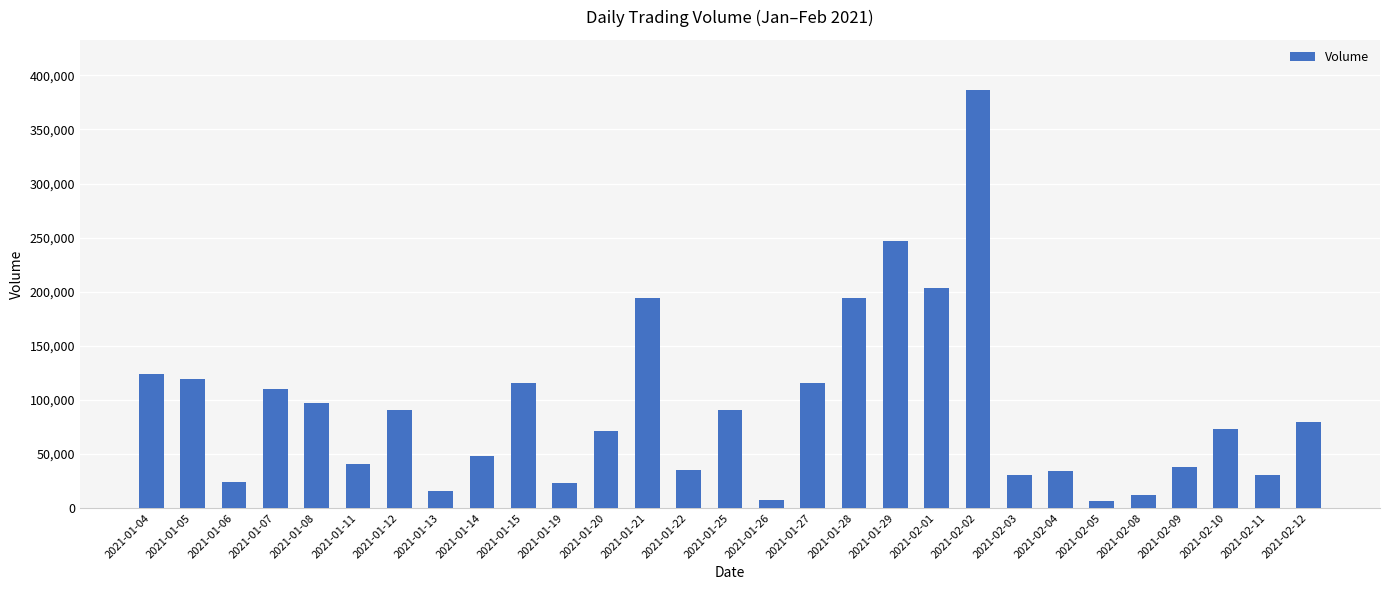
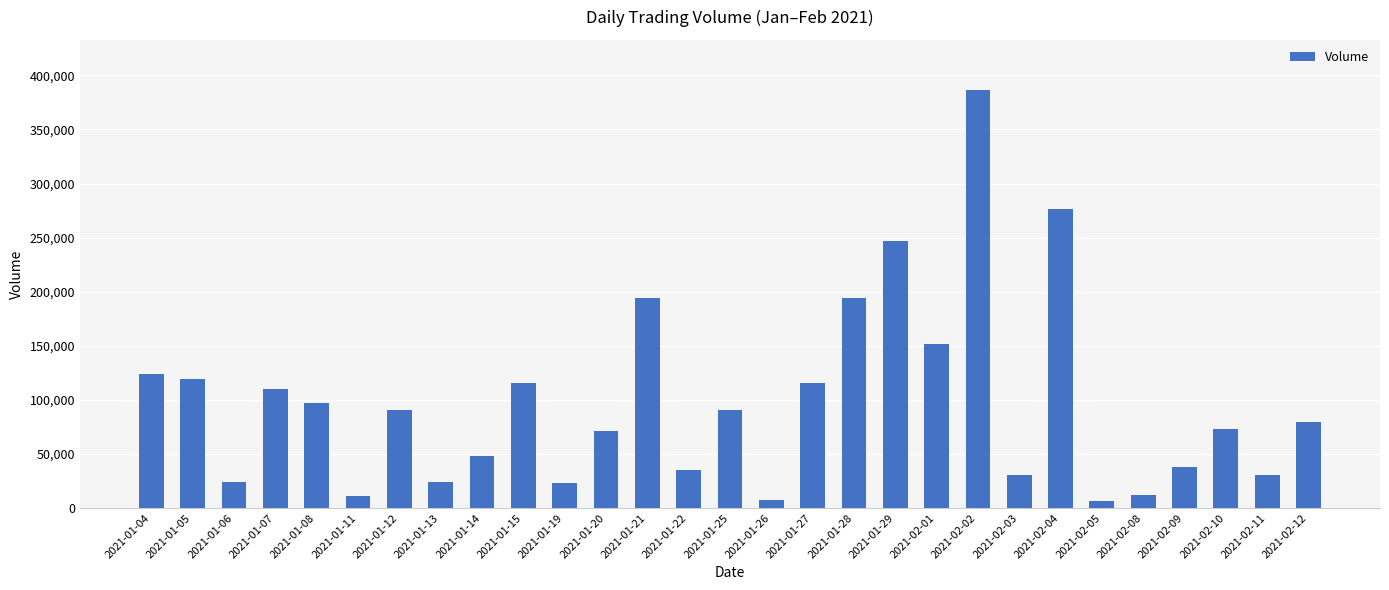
  {
    "2021-01-04": "124,000",
    "2021-01-05": "120,000",
    "2021-01-06": "24,000",
    "2021-01-07": "110,000",
    "2021-01-08": "97,000",
-   "2021-01-11": "41,000",
+   "2021-01-11": "11,000",
    "2021-01-12": "91,000",
-   "2021-01-13": "16,000",
+   "2021-01-13": "24,000",
    "2021-01-14": "48,000",
    "2021-01-15": "115,000",
    "2021-01-19": "23,000",
    "2021-01-20": "71,000",
    "2021-01-21": "194,000",
    "2021-01-22": "35,000",
    "2021-01-25": "90,000",
    "2021-01-26": "7,000",
    "2021-01-27": "116,000",
    "2021-01-28": "194,000",
    "2021-01-29": "247,000",
-   "2021-02-01": "203,000",
+   "2021-02-01": "151,000",
    "2021-02-02": "386,000",
    "2021-02-03": "30,000",
-   "2021-02-04": "34,000",
+   "2021-02-04": "277,000",
    "2021-02-05": "7,000",
    "2021-02-08": "12,000",
    "2021-02-09": "38,000",
    "2021-02-10": "73,000",
    "2021-02-11": "30,000",
    "2021-02-12": "79,000"
  }
